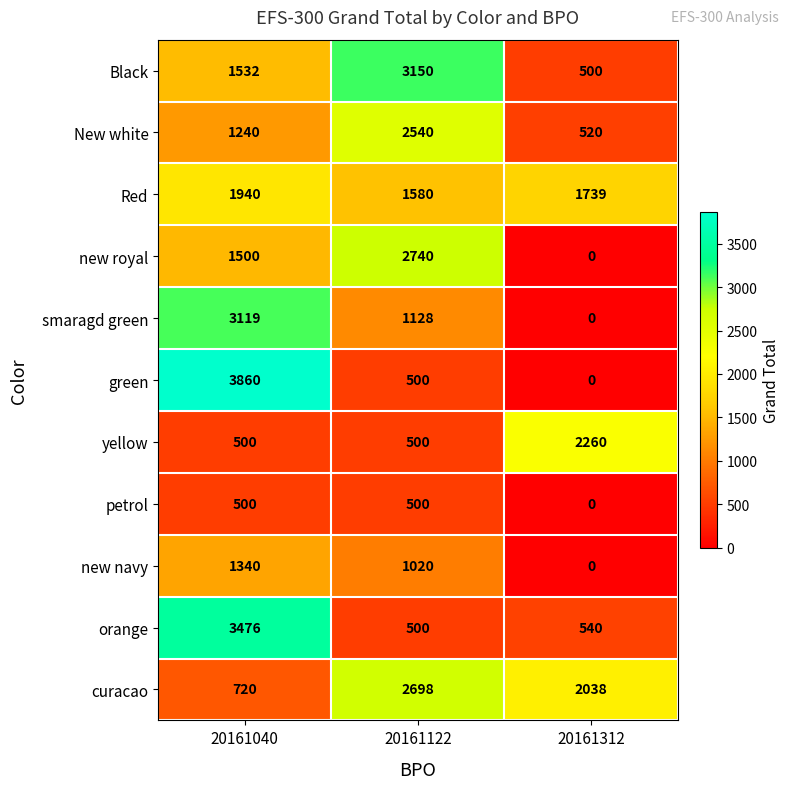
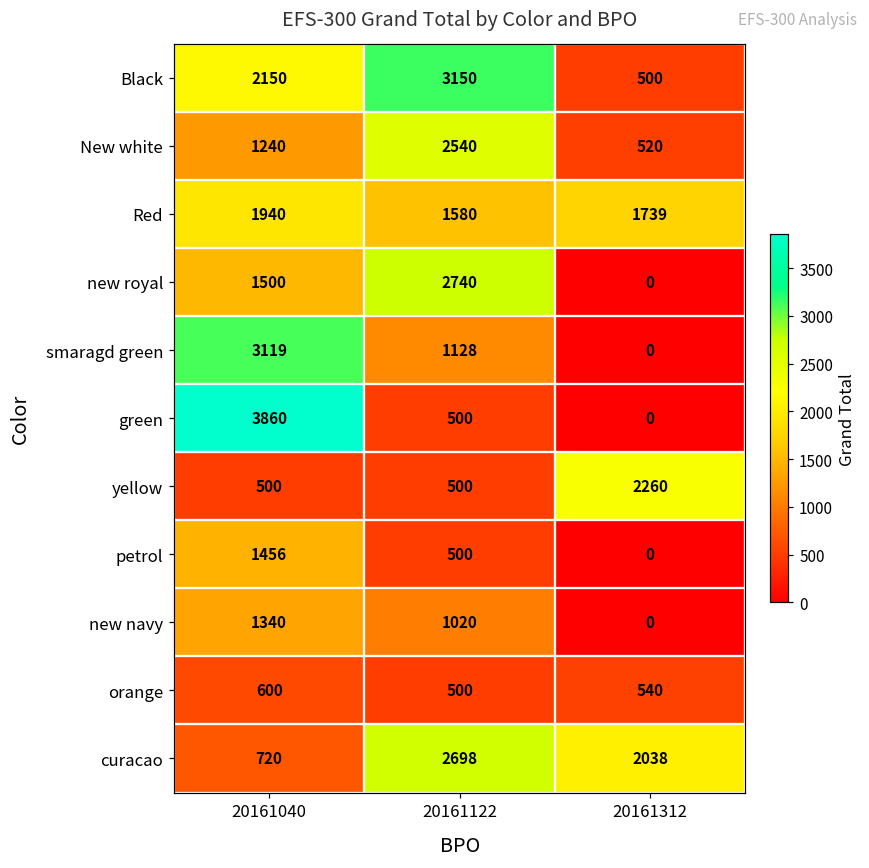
  {
    "Black": {
-     "20161040": 1532,
+     "20161040": 2150,
      "20161122": 3150,
      "20161312": 500
    },
    "New white": {
      "20161040": 1240,
      "20161122": 2540,
      "20161312": 520
    },
    "Red": {
      "20161040": 1940,
      "20161122": 1580,
      "20161312": 1739
    },
    "new royal": {
      "20161040": 1500,
      "20161122": 2740,
      "20161312": 0
    },
    "smaragd green": {
      "20161040": 3119,
      "20161122": 1128,
      "20161312": 0
    },
    "green": {
      "20161040": 3860,
      "20161122": 500,
      "20161312": 0
    },
    "yellow": {
      "20161040": 500,
      "20161122": 500,
      "20161312": 2260
    },
    "petrol": {
-     "20161040": 500,
+     "20161040": 1456,
      "20161122": 500,
      "20161312": 0
    },
    "new navy": {
      "20161040": 1340,
      "20161122": 1020,
      "20161312": 0
    },
    "orange": {
-     "20161040": 3476,
+     "20161040": 600,
      "20161122": 500,
      "20161312": 540
    },
    "curacao": {
      "20161040": 720,
      "20161122": 2698,
      "20161312": 2038
    }
  }
